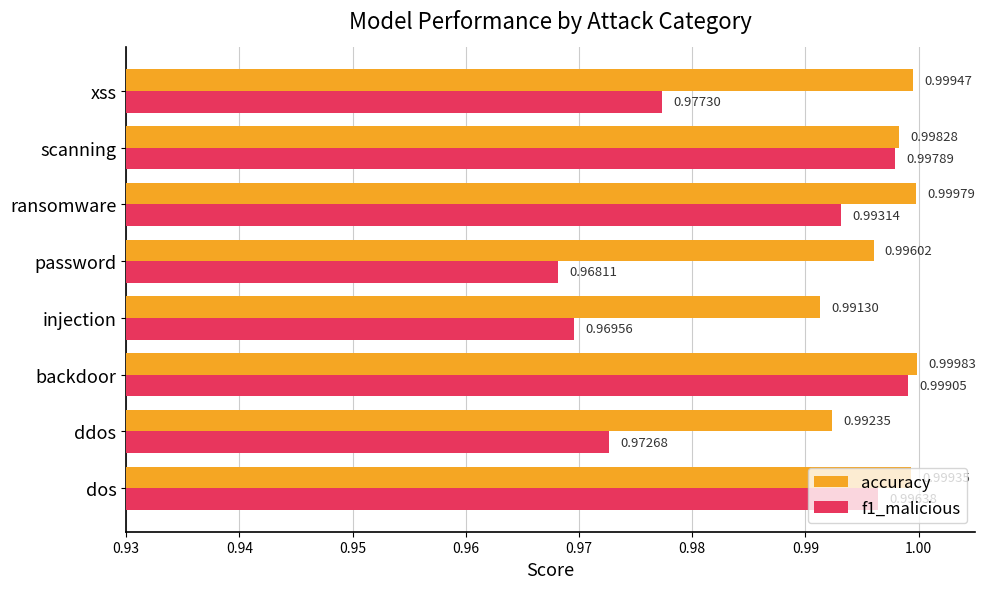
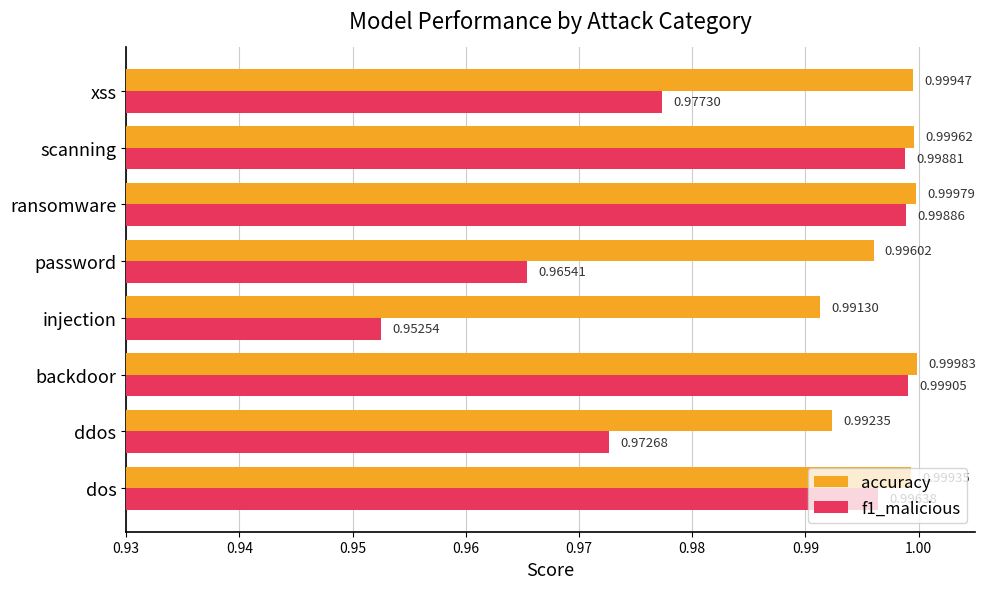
  {
    "accuracy": {
      "xss": 0.99947,
-     "scanning": 0.99828,
+     "scanning": 0.99962,
      "ransomware": 0.99979,
      "password": 0.99602,
      "injection": 0.99130,
      "backdoor": 0.99983,
      "ddos": 0.99235
    },
    "f1_malicious": {
      "xss": 0.97730,
-     "scanning": 0.99789,
-     "ransomware": 0.99314,
-     "password": 0.96811,
-     "injection": 0.96956,
+     "scanning": 0.99881,
+     "ransomware": 0.99886,
+     "password": 0.96541,
+     "injection": 0.95254,
      "backdoor": 0.99905,
      "ddos": 0.97268
    }
  }
